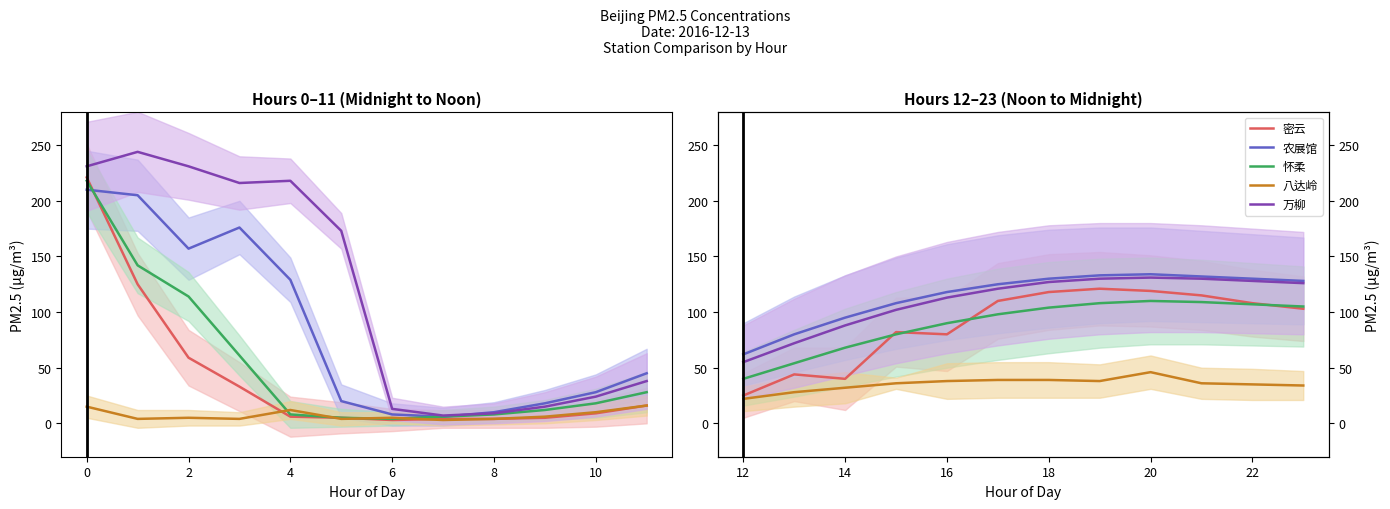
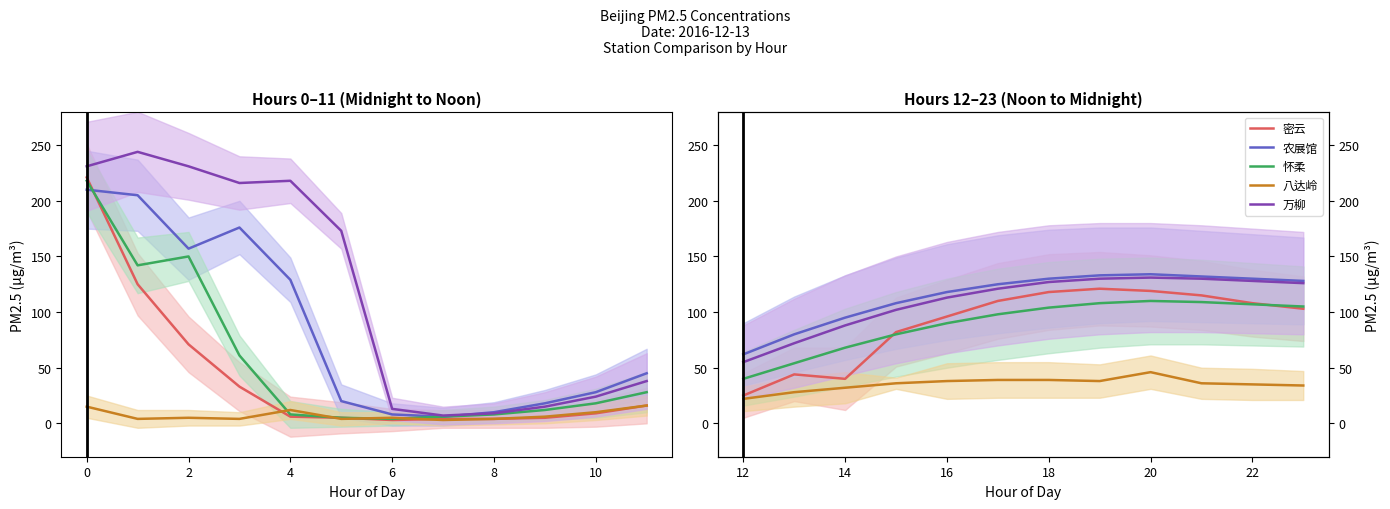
  {
    "Hours 0–11 (Midnight to Noon)": {
      "密云": {
        "0": 221,
-       "2": 59
+       "2": 71
      },
      "怀柔": {
        "0": 218,
-       "2": 114
+       "2": 150
      },
      "八达岭": {
        "0": 15,
        "2": 5,
        "4": 12
      }
    },
    "Hours 12–23 (Noon to Midnight)": {
      "密云": {
        "12": 25,
        "14": 40,
-       "16": 80,
+       "16": 96,
        "18": 118,
        "20": 119
      },
      "怀柔": {
        "12": 40,
        "16": 90,
        "18": 104,
        "20": 110
      },
      "八达岭": {
        "12": 22,
        "14": 32,
        "16": 38,
        "18": 39,
        "20": 46,
        "22": 35
      }
    }
  }
